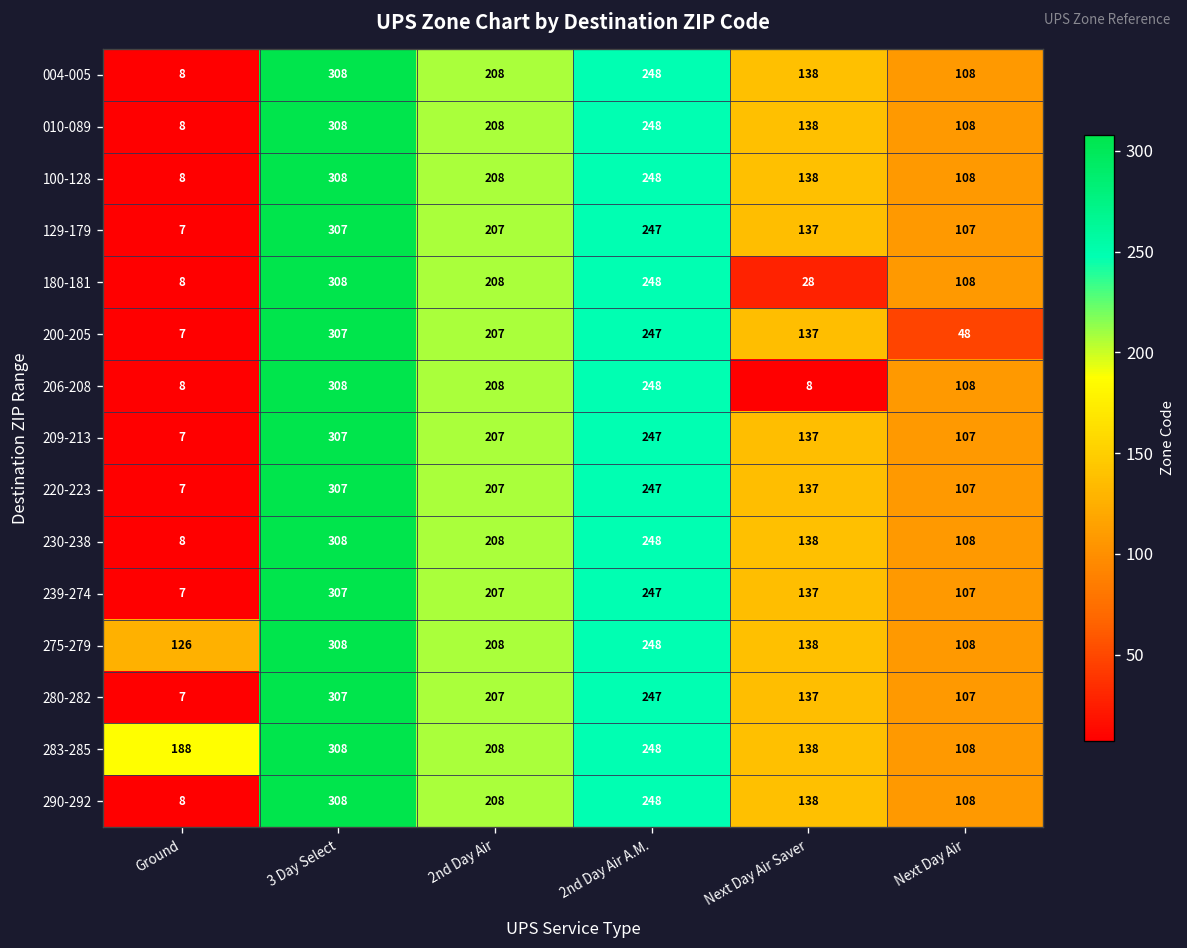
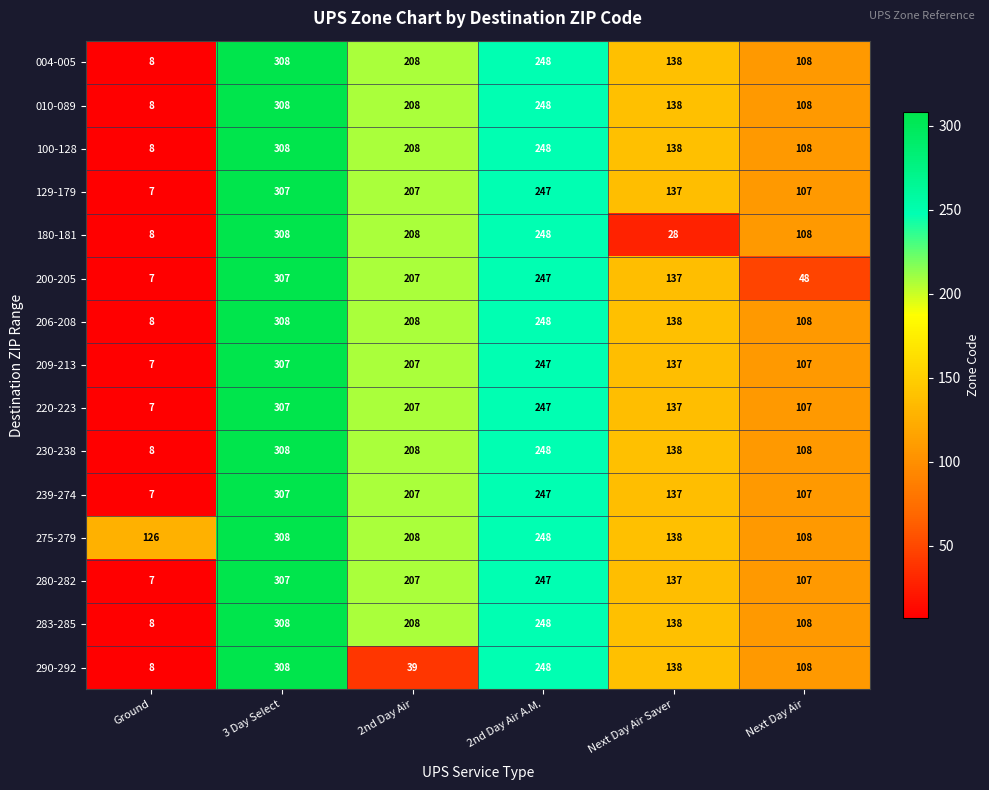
  {
    "004-005": {
      "Ground": 8,
      "3 Day Select": 308,
      "2nd Day Air": 208,
      "2nd Day Air A.M.": 248,
      "Next Day Air Saver": 138,
      "Next Day Air": 108
    },
    "010-089": {
      "Ground": 8,
      "3 Day Select": 308,
      "2nd Day Air": 208,
      "2nd Day Air A.M.": 248,
      "Next Day Air Saver": 138,
      "Next Day Air": 108
    },
    "100-128": {
      "Ground": 8,
      "3 Day Select": 308,
      "2nd Day Air": 208,
      "2nd Day Air A.M.": 248,
      "Next Day Air Saver": 138,
      "Next Day Air": 108
    },
    "129-179": {
      "Ground": 7,
      "3 Day Select": 307,
      "2nd Day Air": 207,
      "2nd Day Air A.M.": 247,
      "Next Day Air Saver": 137,
      "Next Day Air": 107
    },
    "180-181": {
      "Ground": 8,
      "3 Day Select": 308,
      "2nd Day Air": 208,
      "2nd Day Air A.M.": 248,
      "Next Day Air Saver": 28,
      "Next Day Air": 108
    },
    "200-205": {
      "Ground": 7,
      "3 Day Select": 307,
      "2nd Day Air": 207,
      "2nd Day Air A.M.": 247,
      "Next Day Air Saver": 137,
      "Next Day Air": 48
    },
    "206-208": {
      "Ground": 8,
      "3 Day Select": 308,
      "2nd Day Air": 208,
      "2nd Day Air A.M.": 248,
-     "Next Day Air Saver": 8,
+     "Next Day Air Saver": 138,
      "Next Day Air": 108
    },
    "209-213": {
      "Ground": 7,
      "3 Day Select": 307,
      "2nd Day Air": 207,
      "2nd Day Air A.M.": 247,
      "Next Day Air Saver": 137,
      "Next Day Air": 107
    },
    "220-223": {
      "Ground": 7,
      "3 Day Select": 307,
      "2nd Day Air": 207,
      "2nd Day Air A.M.": 247,
      "Next Day Air Saver": 137,
      "Next Day Air": 107
    },
    "230-238": {
      "Ground": 8,
      "3 Day Select": 308,
      "2nd Day Air": 208,
      "2nd Day Air A.M.": 248,
      "Next Day Air Saver": 138,
      "Next Day Air": 108
    },
    "239-274": {
      "Ground": 7,
      "3 Day Select": 307,
      "2nd Day Air": 207,
      "2nd Day Air A.M.": 247,
      "Next Day Air Saver": 137,
      "Next Day Air": 107
    },
    "275-279": {
      "Ground": 126,
      "3 Day Select": 308,
      "2nd Day Air": 208,
      "2nd Day Air A.M.": 248,
      "Next Day Air Saver": 138,
      "Next Day Air": 108
    },
    "280-282": {
      "Ground": 7,
      "3 Day Select": 307,
      "2nd Day Air": 207,
      "2nd Day Air A.M.": 247,
      "Next Day Air Saver": 137,
      "Next Day Air": 107
    },
    "283-285": {
-     "Ground": 188,
+     "Ground": 8,
      "3 Day Select": 308,
      "2nd Day Air": 208,
      "2nd Day Air A.M.": 248,
      "Next Day Air Saver": 138,
      "Next Day Air": 108
    },
    "290-292": {
      "Ground": 8,
      "3 Day Select": 308,
-     "2nd Day Air": 208,
+     "2nd Day Air": 39,
      "2nd Day Air A.M.": 248,
      "Next Day Air Saver": 138,
      "Next Day Air": 108
    }
  }
